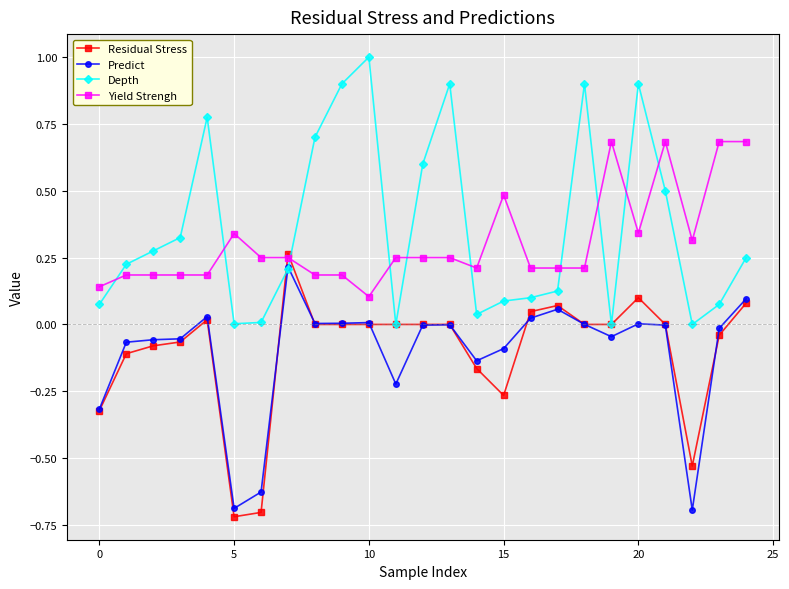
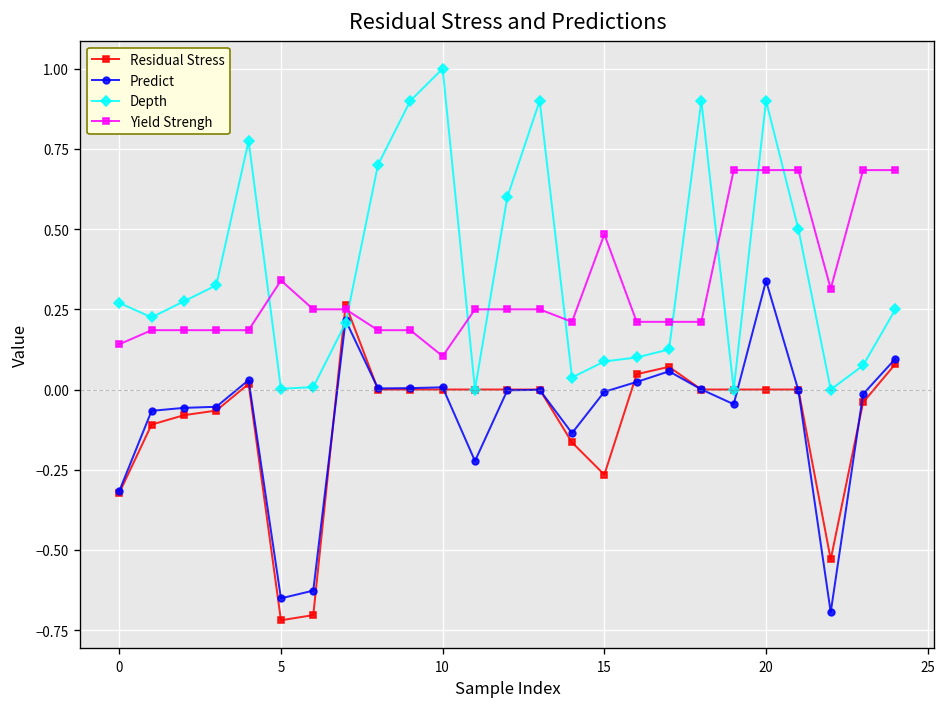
  {
    "Residual Stress": {
      "5": -0.72,
      "15": -0.27,
-     "20": 0.1
+     "20": 0.0
    },
    "Predict": {
-     "5": -0.69,
-     "15": -0.09,
-     "20": 0.00
+     "5": -0.65,
+     "15": -0.01,
+     "20": 0.34
    },
    "Depth": {
-     "0": 0.08,
+     "0": 0.27,
      "5": 0.00,
      "10": 1.00,
      "15": 0.09,
      "20": 0.90
    },
    "Yield Strengh": {
      "0": 0.14,
      "5": 0.34,
      "10": 0.10,
      "15": 0.48,
-     "20": 0.34
+     "20": 0.68
    }
  }
